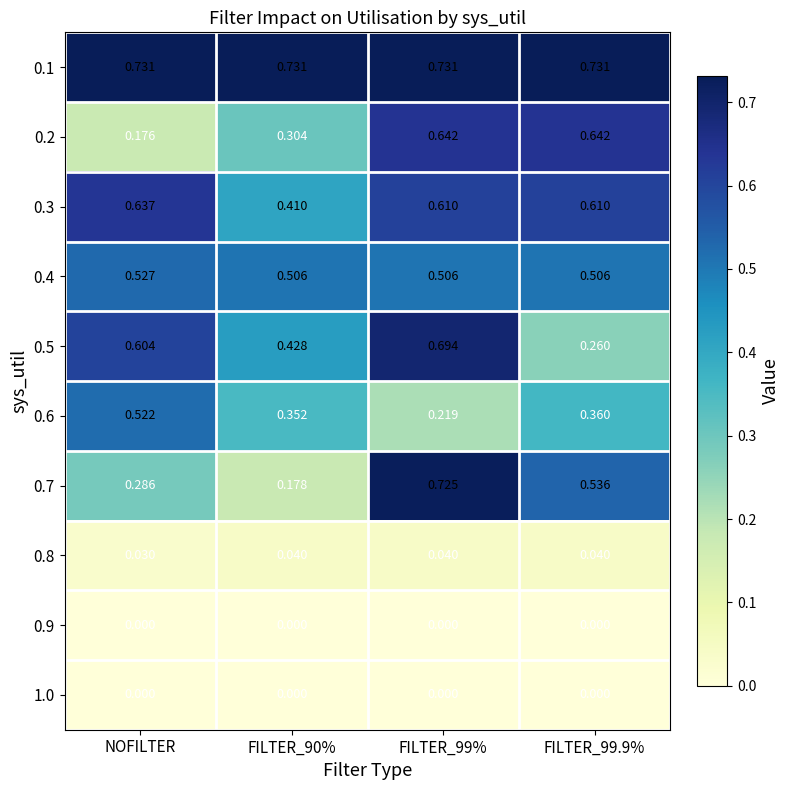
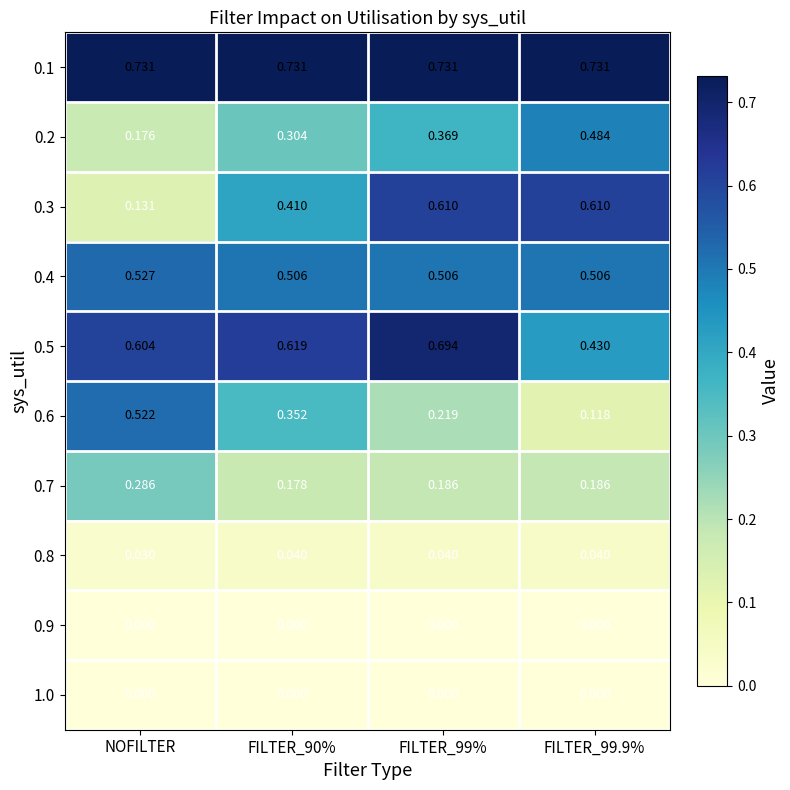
  {
    "0.1": {
      "NOFILTER": 0.731,
      "FILTER_90%": 0.731,
      "FILTER_99%": 0.731,
      "FILTER_99.9%": 0.731
    },
    "0.2": {
      "NOFILTER": 0.176,
      "FILTER_90%": 0.304,
-     "FILTER_99%": 0.642,
-     "FILTER_99.9%": 0.642
+     "FILTER_99%": 0.369,
+     "FILTER_99.9%": 0.484
    },
    "0.3": {
-     "NOFILTER": 0.637,
+     "NOFILTER": 0.131,
      "FILTER_90%": 0.410,
      "FILTER_99%": 0.610,
      "FILTER_99.9%": 0.610
    },
    "0.4": {
      "NOFILTER": 0.527,
      "FILTER_90%": 0.506,
      "FILTER_99%": 0.506,
      "FILTER_99.9%": 0.506
    },
    "0.5": {
      "NOFILTER": 0.604,
-     "FILTER_90%": 0.428,
+     "FILTER_90%": 0.619,
      "FILTER_99%": 0.694,
-     "FILTER_99.9%": 0.260
+     "FILTER_99.9%": 0.430
    },
    "0.6": {
      "NOFILTER": 0.522,
      "FILTER_90%": 0.352,
      "FILTER_99%": 0.219,
-     "FILTER_99.9%": 0.360
+     "FILTER_99.9%": 0.118
    },
    "0.7": {
      "NOFILTER": 0.286,
      "FILTER_90%": 0.178,
-     "FILTER_99%": 0.725,
-     "FILTER_99.9%": 0.536
+     "FILTER_99%": 0.186,
+     "FILTER_99.9%": 0.186
    },
    "0.8": {
      "NOFILTER": 0.030,
      "FILTER_90%": 0.040,
      "FILTER_99%": 0.040,
      "FILTER_99.9%": 0.040
    }
  }
